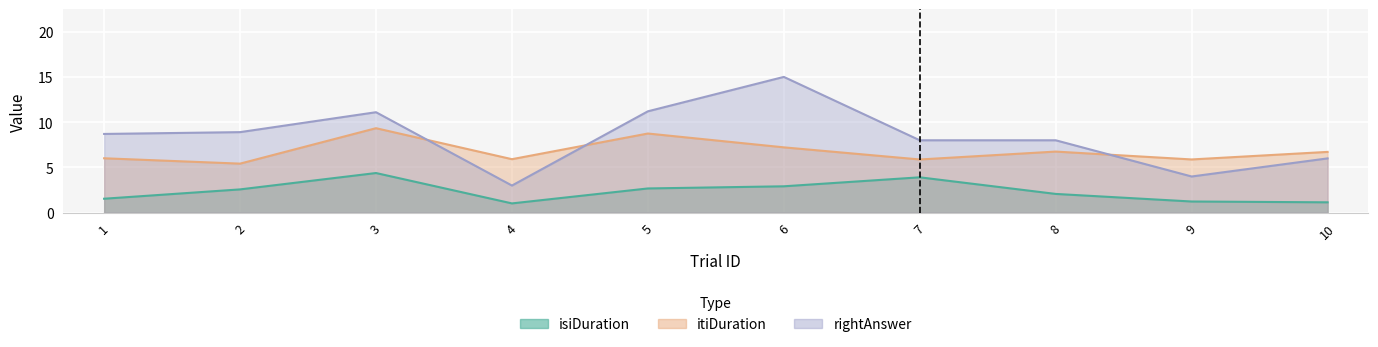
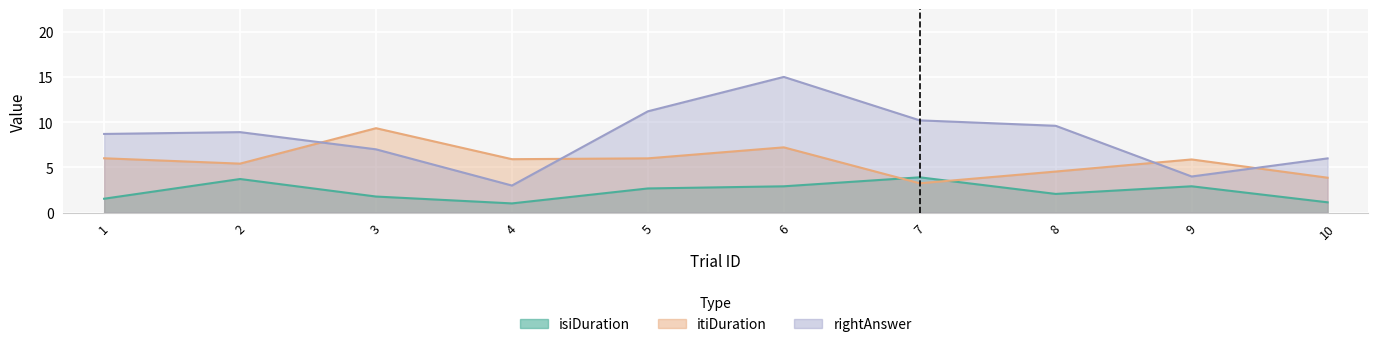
  {
    "isiDuration": {
      "1": 2,
-     "2": 3,
-     "3": 4,
+     "2": 4,
+     "3": 2,
      "4": 1,
      "5": 3,
      "6": 3,
      "7": 4,
      "8": 2,
-     "9": 1,
+     "9": 3,
      "10": 1
    },
    "itiDuration": {
      "1": 6,
      "2": 5,
      "3": 9,
      "4": 6,
-     "5": 9,
+     "5": 6,
      "6": 7,
-     "7": 6,
-     "8": 7,
+     "7": 3,
+     "8": 5,
      "9": 6,
-     "10": 7
+     "10": 4
    },
    "rightAnswer": {
      "1": 9,
      "2": 9,
-     "3": 11,
+     "3": 7,
      "4": 3,
      "5": 11,
      "6": 15,
-     "7": 8,
-     "8": 8,
+     "7": 10,
+     "8": 10,
      "9": 4,
      "10": 6
    }
  }
